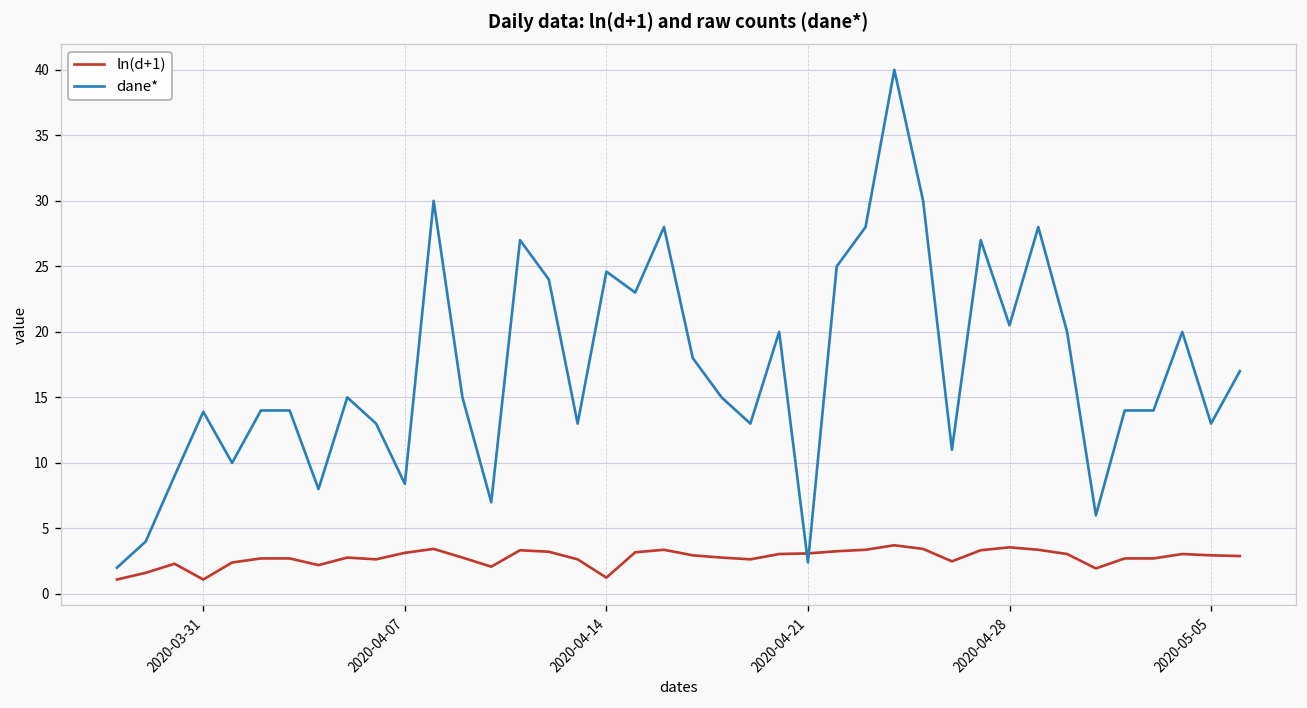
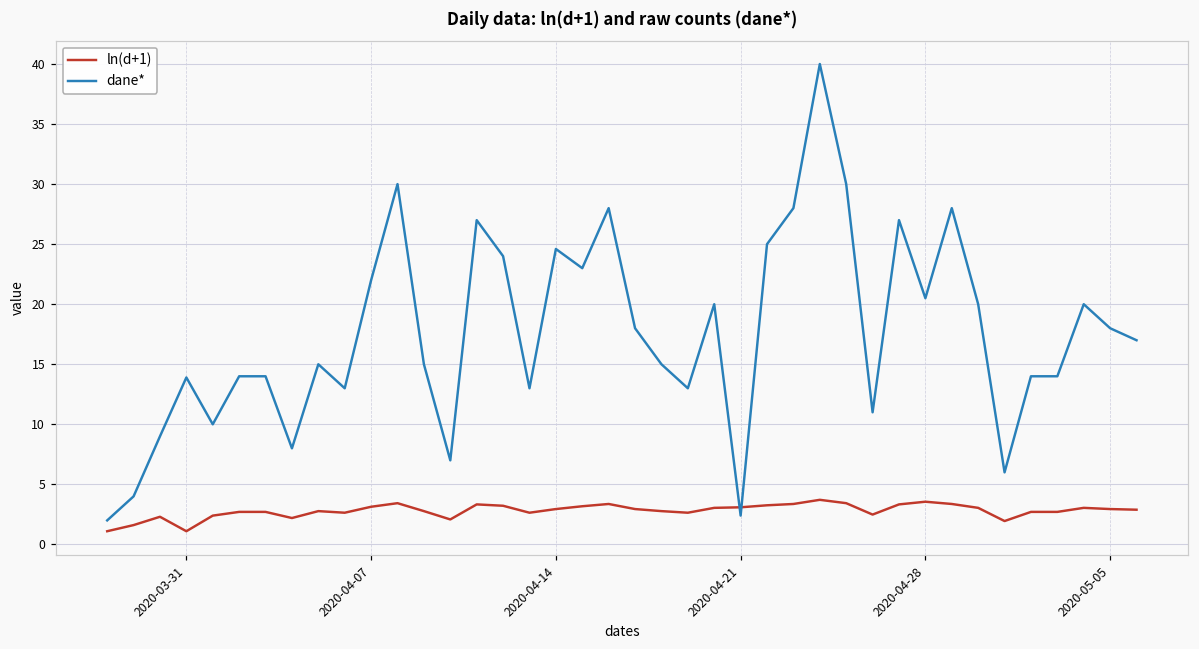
  {
    "ln(d+1)": {
      "2020-03-31": 1.1,
      "2020-04-07": 3.1,
-     "2020-04-14": 1.2,
+     "2020-04-14": 2.9,
      "2020-04-21": 3.1,
      "2020-04-28": 3.6,
      "2020-05-05": 2.9
    },
    "dane*": {
      "2020-03-31": 13.9,
-     "2020-04-07": 8.4,
+     "2020-04-07": 22.0,
      "2020-04-14": 24.6,
      "2020-04-21": 2.4,
      "2020-04-28": 20.5,
-     "2020-05-05": 13
+     "2020-05-05": 18
    }
  }
